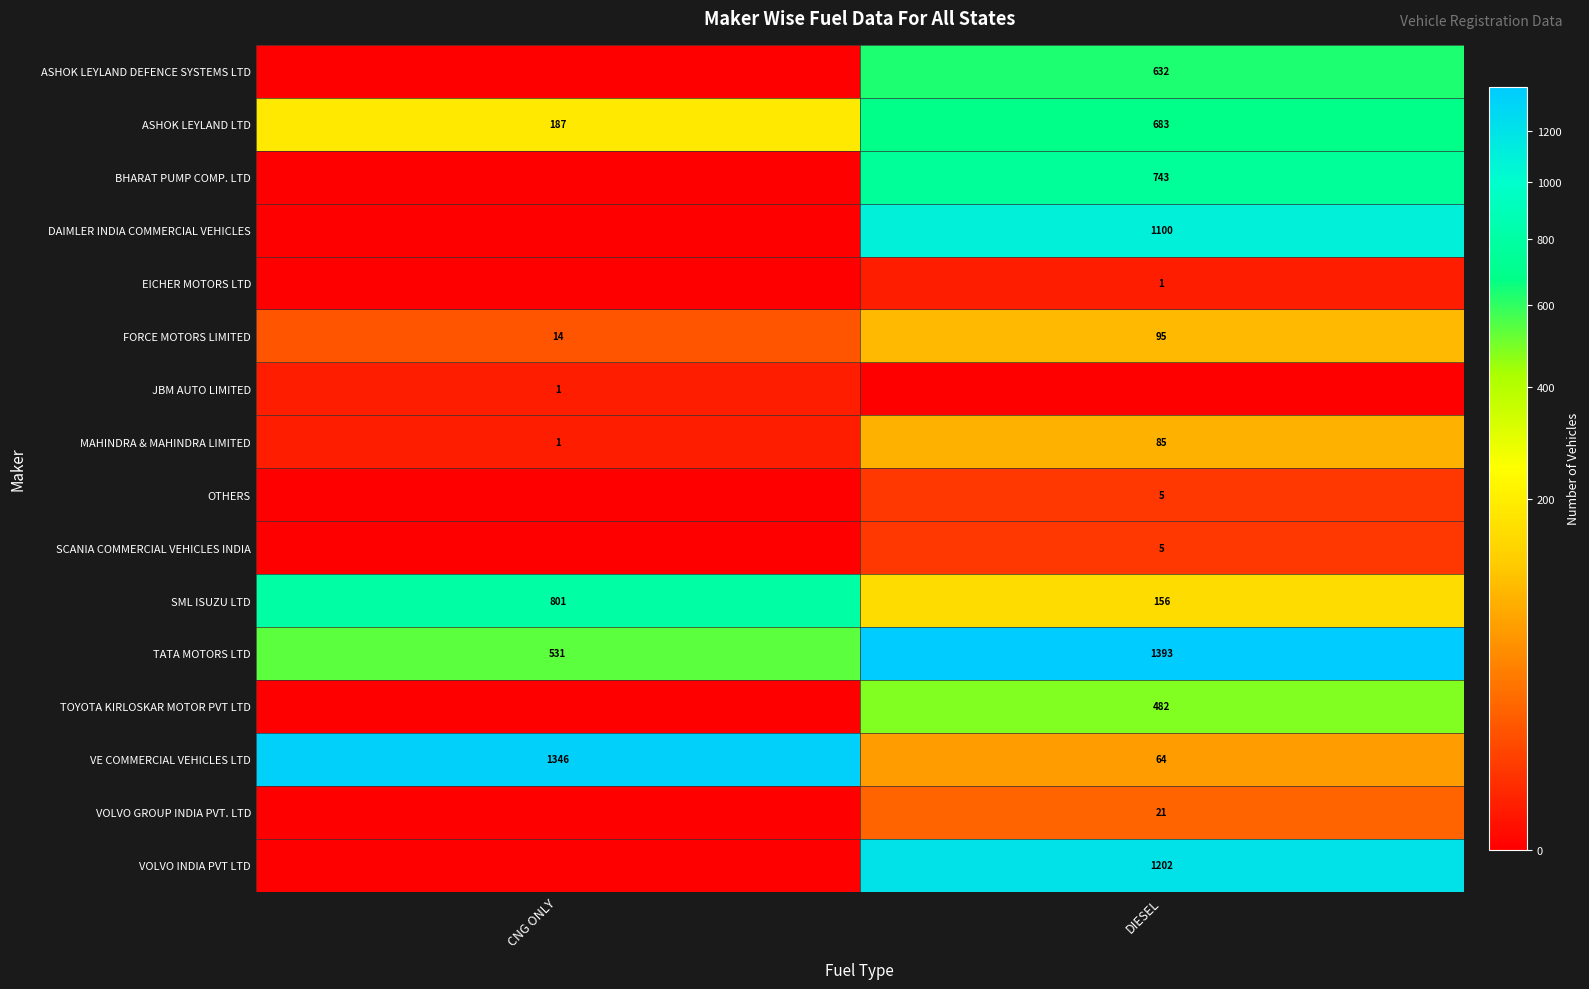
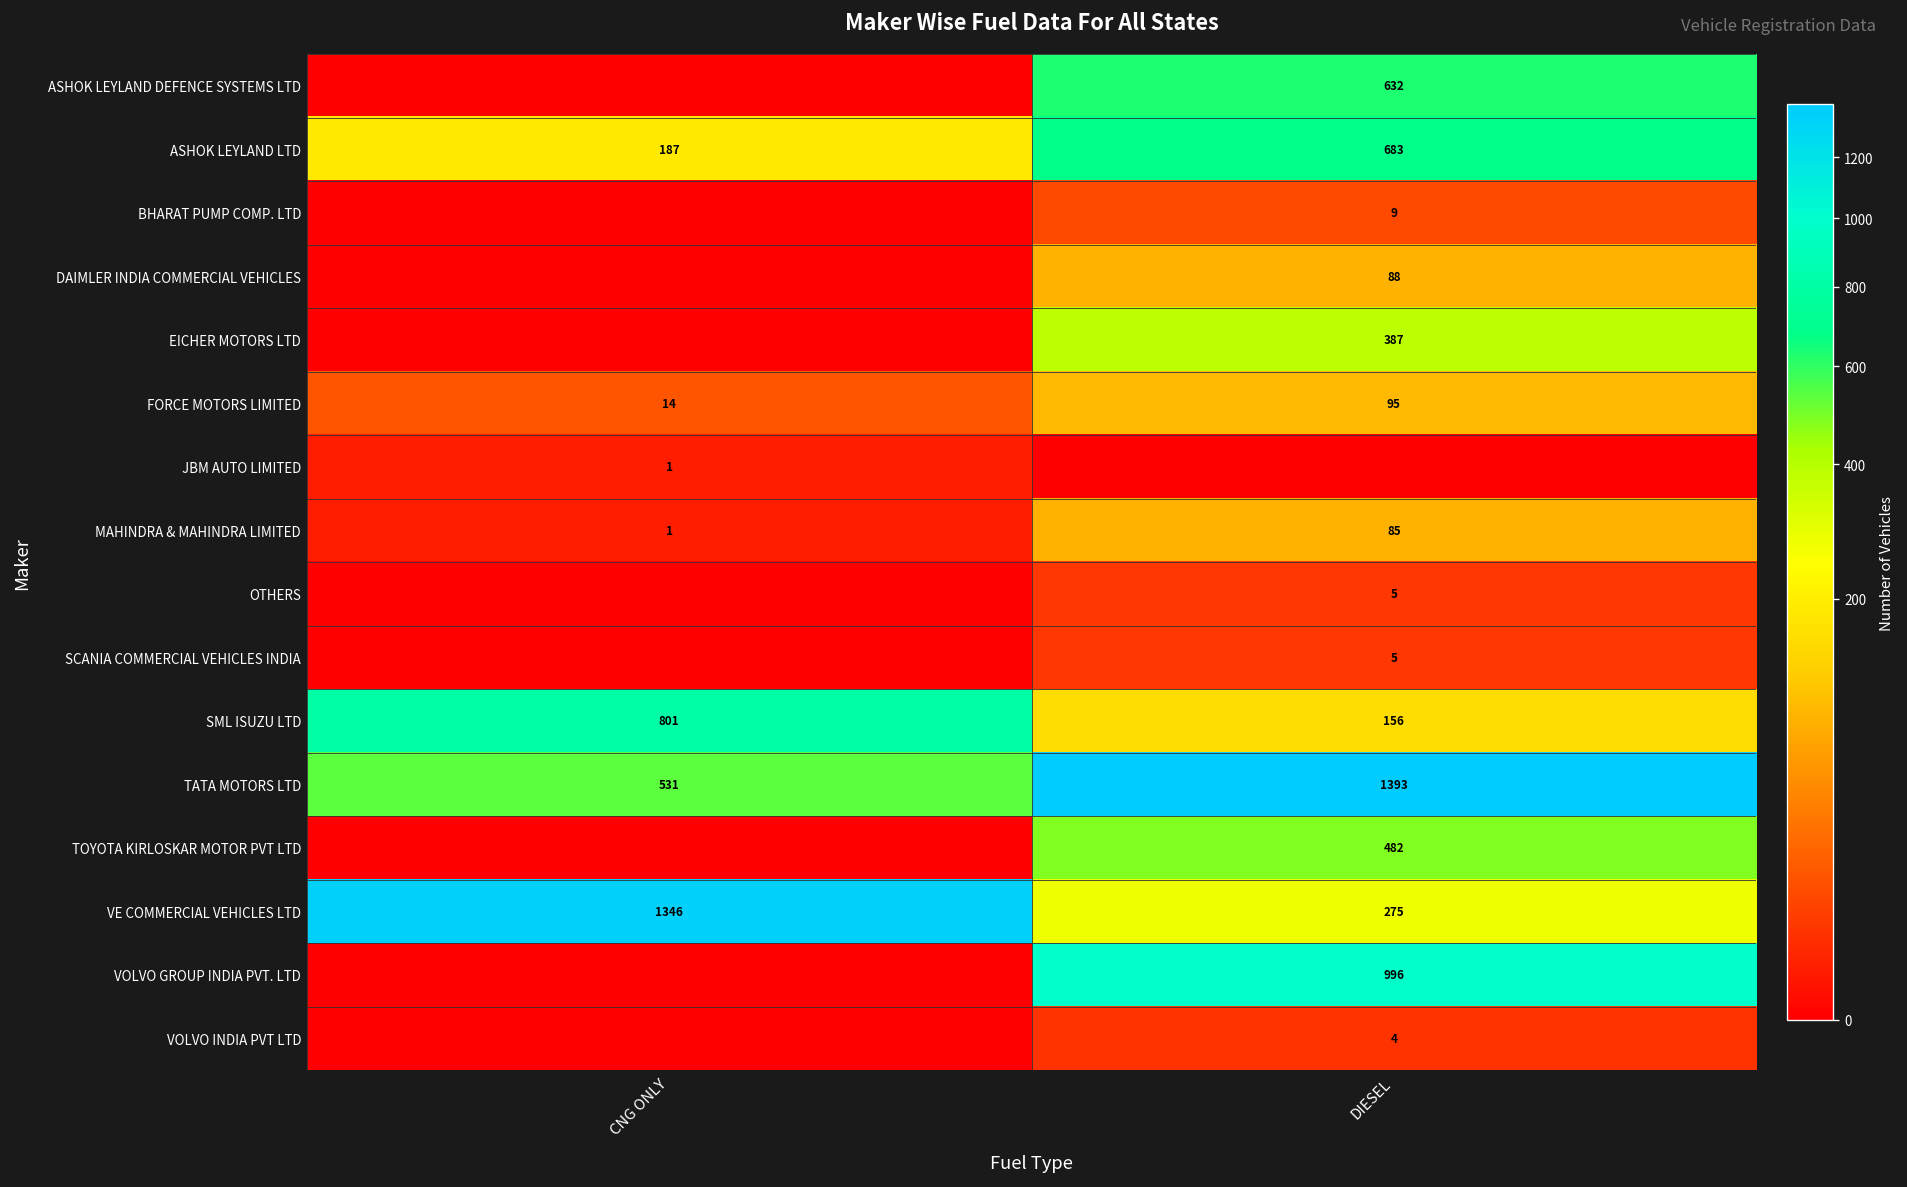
  {
    "ASHOK LEYLAND DEFENCE SYSTEMS LTD": {
      "DIESEL": 632
    },
    "ASHOK LEYLAND LTD": {
      "CNG ONLY": 187,
      "DIESEL": 683
    },
    "BHARAT PUMP COMP. LTD": {
-     "DIESEL": 743
+     "DIESEL": 9
    },
    "DAIMLER INDIA COMMERCIAL VEHICLES": {
-     "DIESEL": 1100
+     "DIESEL": 88
    },
    "EICHER MOTORS LTD": {
-     "DIESEL": 1
+     "DIESEL": 387
    },
    "FORCE MOTORS LIMITED": {
      "CNG ONLY": 14,
      "DIESEL": 95
    },
    "JBM AUTO LIMITED": {
      "CNG ONLY": 1
    },
    "MAHINDRA & MAHINDRA LIMITED": {
      "CNG ONLY": 1,
      "DIESEL": 85
    },
    "OTHERS": {
      "DIESEL": 5
    },
    "SCANIA COMMERCIAL VEHICLES INDIA": {
      "DIESEL": 5
    },
    "SML ISUZU LTD": {
      "CNG ONLY": 801,
      "DIESEL": 156
    },
    "TATA MOTORS LTD": {
      "CNG ONLY": 531,
      "DIESEL": 1393
    },
    "TOYOTA KIRLOSKAR MOTOR PVT LTD": {
      "DIESEL": 482
    },
    "VE COMMERCIAL VEHICLES LTD": {
      "CNG ONLY": 1346,
-     "DIESEL": 64
+     "DIESEL": 275
    },
    "VOLVO GROUP INDIA PVT. LTD": {
-     "DIESEL": 21
+     "DIESEL": 996
    },
    "VOLVO INDIA PVT LTD": {
-     "DIESEL": 1202
+     "DIESEL": 4
    }
  }
